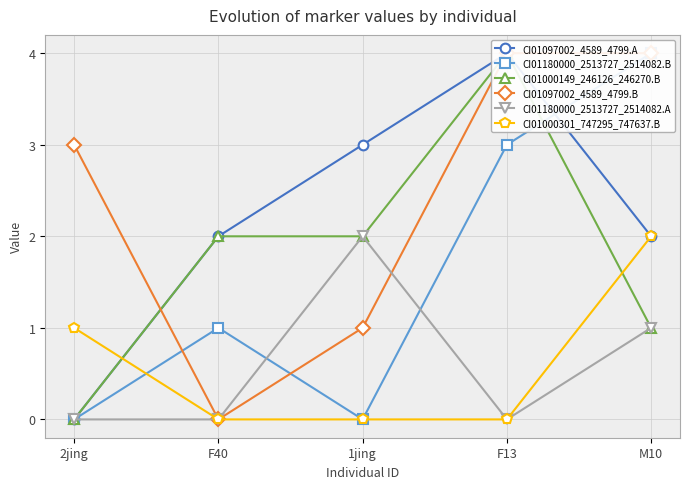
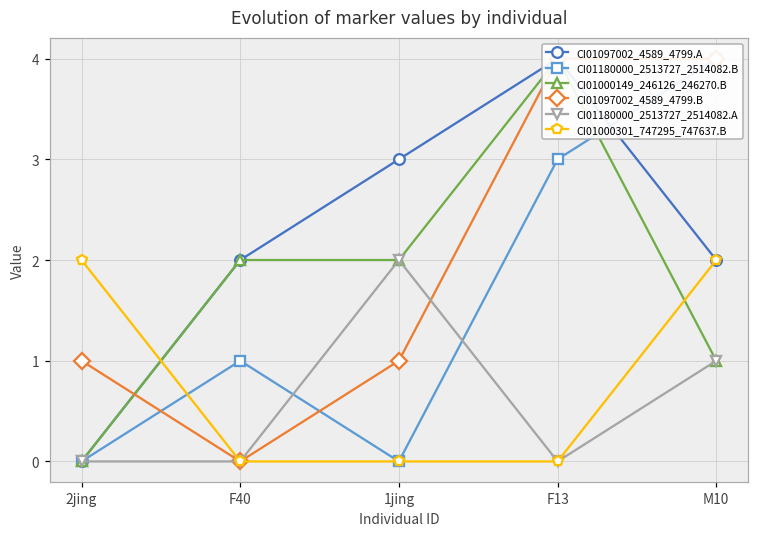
  {
    "CI01097002_4589_4799.B": {
-     "2jing": 3,
+     "2jing": 1,
      "1jing": 1
    },
    "CI01000301_747295_747637.B": {
-     "2jing": 1
+     "2jing": 2
    }
  }
